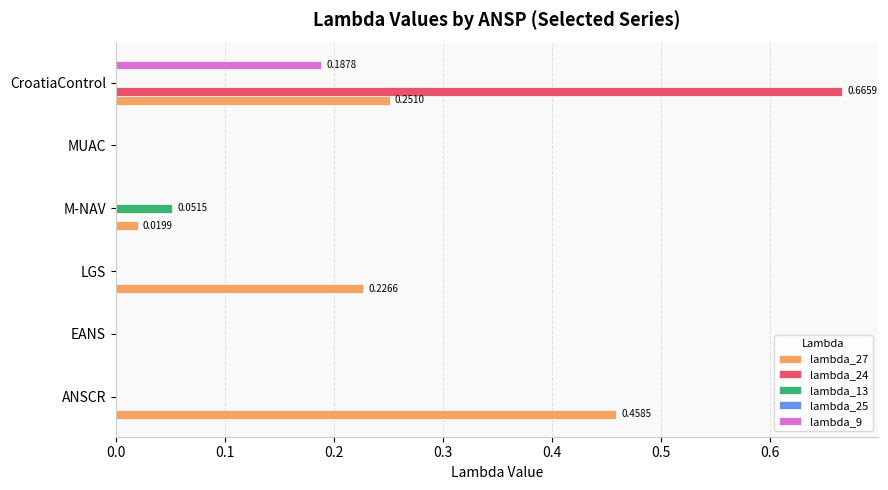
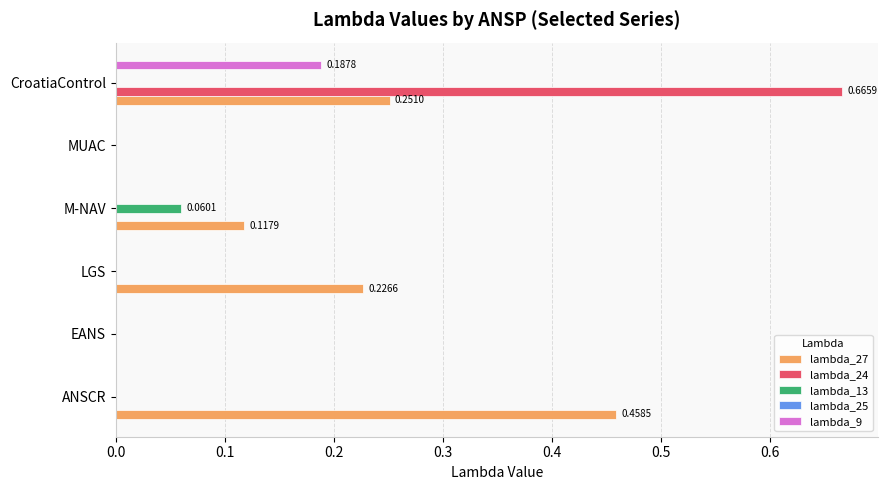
  {
    "lambda_27": {
      "CroatiaControl": 0.2510,
-     "M-NAV": 0.0199,
+     "M-NAV": 0.1179,
      "LGS": 0.2266,
      "ANSCR": 0.4585
    },
    "lambda_24": {
      "CroatiaControl": 0.6659
    },
    "lambda_13": {
-     "M-NAV": 0.0515
+     "M-NAV": 0.0601
    },
    "lambda_25": {
      "CroatiaControl": 0.000,
      "MUAC": 0.000,
      "M-NAV": 0.000,
      "LGS": 0.000,
      "EANS": 0.000,
      "ANSCR": 0.000
    },
    "lambda_9": {
      "CroatiaControl": 0.1878
    }
  }
